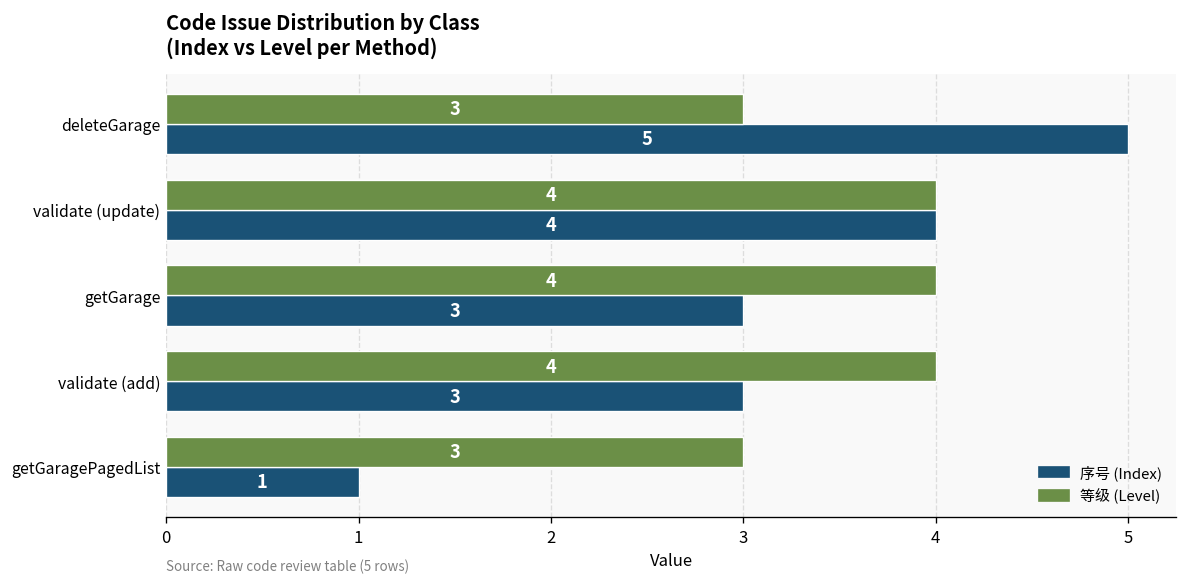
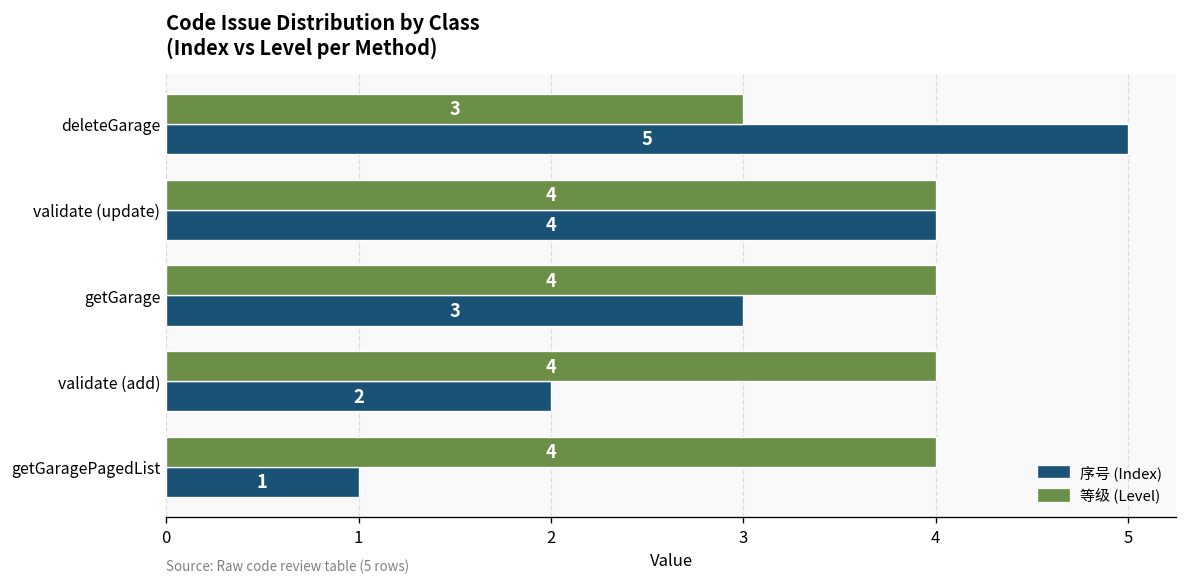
  {
    "序号 (Index)": {
      "deleteGarage": 5,
      "validate (update)": 4,
      "getGarage": 3,
-     "validate (add)": 3,
+     "validate (add)": 2,
      "getGaragePagedList": 1
    },
    "等级 (Level)": {
      "deleteGarage": 3,
      "validate (update)": 4,
      "getGarage": 4,
      "validate (add)": 4,
-     "getGaragePagedList": 3
+     "getGaragePagedList": 4
    }
  }
